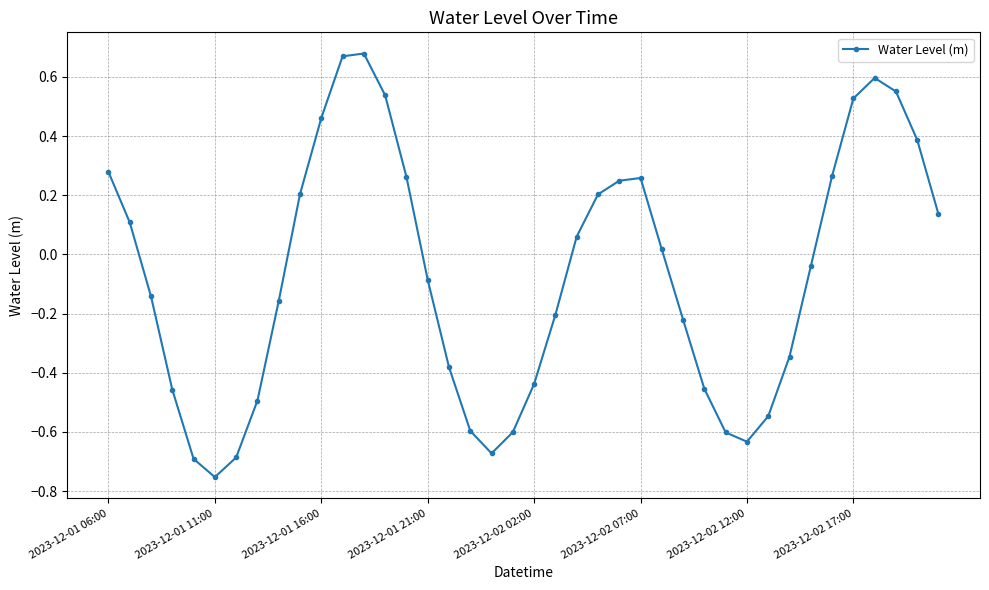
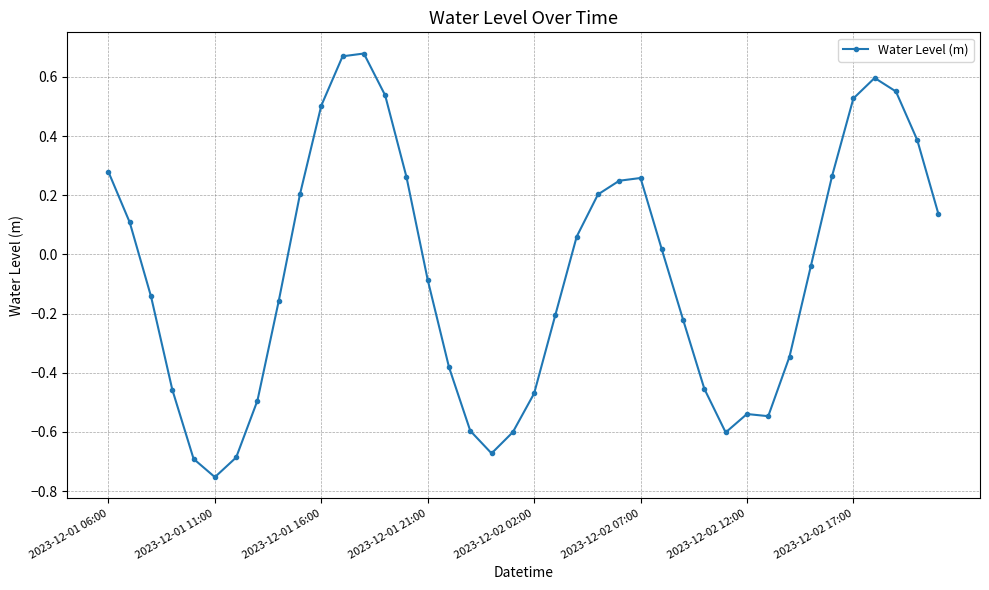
  {
    "2023-12-01 06:00": 0.28,
    "2023-12-01 11:00": -0.75,
-   "2023-12-01 16:00": 0.46,
+   "2023-12-01 16:00": 0.50,
    "2023-12-01 21:00": -0.09,
-   "2023-12-02 02:00": -0.44,
+   "2023-12-02 02:00": -0.47,
    "2023-12-02 07:00": 0.26,
-   "2023-12-02 12:00": -0.63,
+   "2023-12-02 12:00": -0.54,
    "2023-12-02 17:00": 0.53
  }
